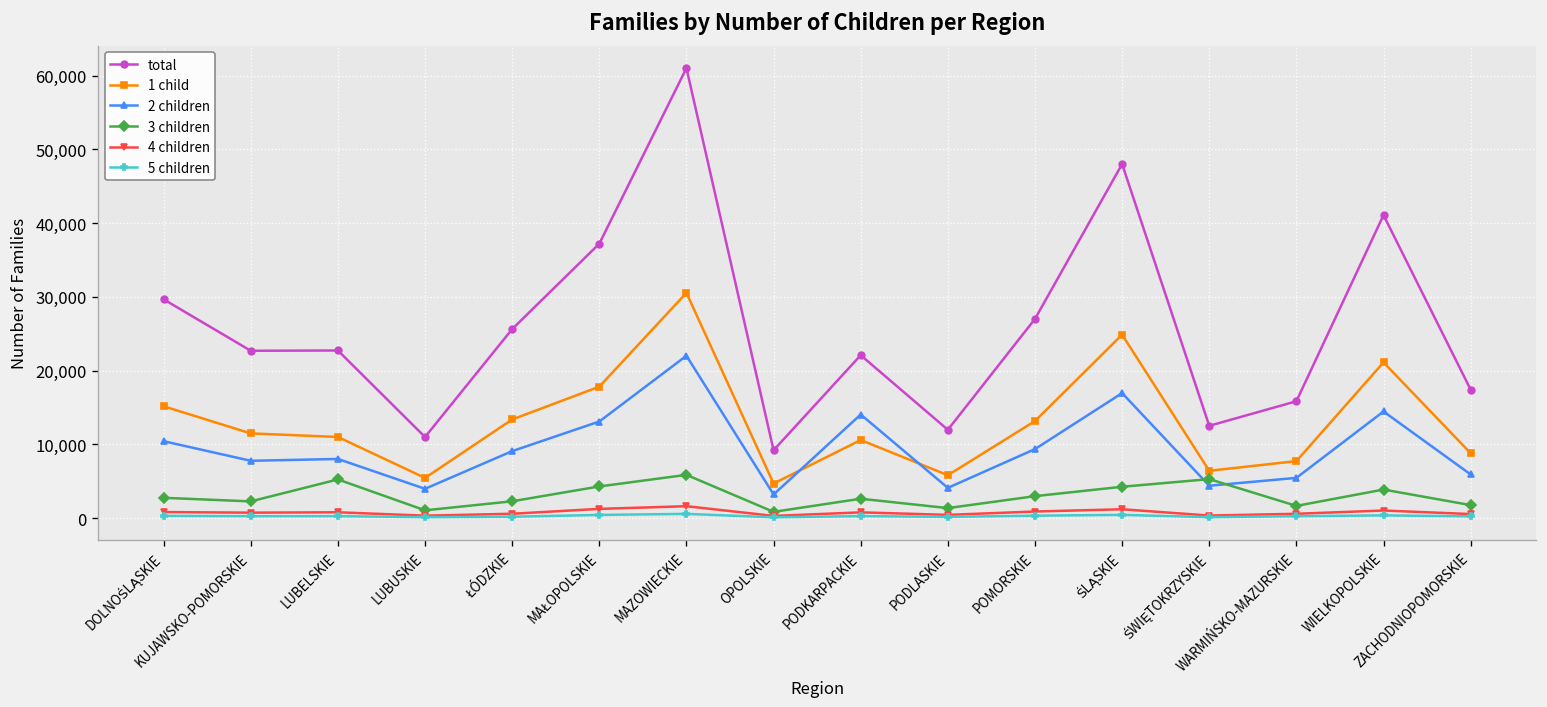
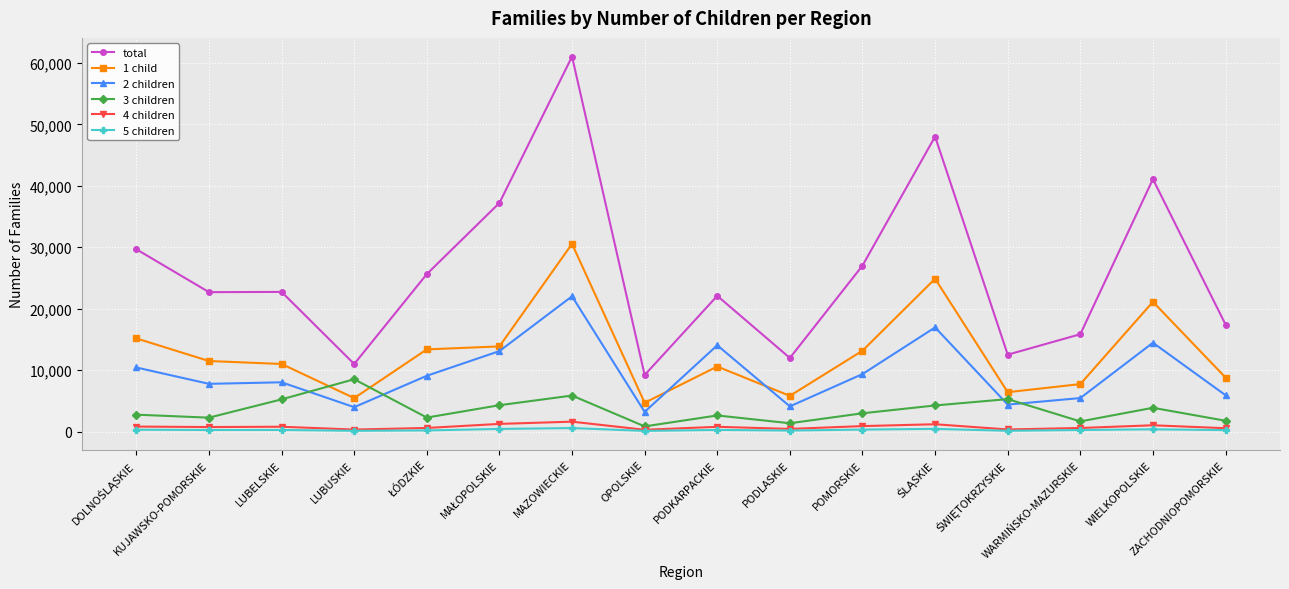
  {
    "total": {
      "DOLNOŚLĄSKIE": "30,000",
      "KUJAWSKO-POMORSKIE": "23,000",
      "LUBELSKIE": "23,000",
      "LUBUSKIE": "11,000",
      "ŁÓDZKIE": "26,000",
      "MAŁOPOLSKIE": "37,000",
      "MAZOWIECKIE": "61,000",
      "OPOLSKIE": "9,000",
      "PODKARPACKIE": "22,000",
      "PODLASKIE": "12,000",
      "POMORSKIE": "27,000",
      "ŚLĄSKIE": "48,000",
      "ŚWIĘTOKRZYSKIE": "13,000",
      "WARMIŃSKO-MAZURSKIE": "16,000",
      "WIELKOPOLSKIE": "41,000",
      "ZACHODNIOPOMORSKIE": "17,000"
    },
    "1 child": {
      "DOLNOŚLĄSKIE": "15,000",
      "KUJAWSKO-POMORSKIE": "11,000",
      "LUBELSKIE": "11,000",
      "LUBUSKIE": "5,000",
      "ŁÓDZKIE": "13,000",
-     "MAŁOPOLSKIE": "18,000",
+     "MAŁOPOLSKIE": "14,000",
      "MAZOWIECKIE": "31,000",
      "OPOLSKIE": "5,000",
      "PODKARPACKIE": "11,000",
      "PODLASKIE": "6,000",
      "POMORSKIE": "13,000",
      "ŚLĄSKIE": "25,000",
      "ŚWIĘTOKRZYSKIE": "6,000",
      "WARMIŃSKO-MAZURSKIE": "8,000",
      "WIELKOPOLSKIE": "21,000",
      "ZACHODNIOPOMORSKIE": "9,000"
    },
    "2 children": {
      "DOLNOŚLĄSKIE": "10,000",
      "KUJAWSKO-POMORSKIE": "8,000",
      "LUBELSKIE": "8,000",
      "LUBUSKIE": "4,000",
      "ŁÓDZKIE": "9,000",
      "MAŁOPOLSKIE": "13,000",
      "MAZOWIECKIE": "22,000",
      "OPOLSKIE": "3,000",
      "PODKARPACKIE": "14,000",
      "PODLASKIE": "4,000",
      "POMORSKIE": "9,000",
      "ŚLĄSKIE": "17,000",
      "ŚWIĘTOKRZYSKIE": "4,000",
      "WARMIŃSKO-MAZURSKIE": "5,000",
      "WIELKOPOLSKIE": "14,000",
      "ZACHODNIOPOMORSKIE": "6,000"
    },
    "3 children": {
      "DOLNOŚLĄSKIE": "3,000",
      "KUJAWSKO-POMORSKIE": "2,000",
      "LUBELSKIE": "5,000",
-     "LUBUSKIE": "1,000",
+     "LUBUSKIE": "9,000",
      "ŁÓDZKIE": "2,000",
      "MAŁOPOLSKIE": "4,000",
      "MAZOWIECKIE": "6,000",
      "OPOLSKIE": "1,000",
      "PODKARPACKIE": "3,000",
      "PODLASKIE": "1,000",
      "POMORSKIE": "3,000",
      "ŚLĄSKIE": "4,000",
      "ŚWIĘTOKRZYSKIE": "5,000",
      "WARMIŃSKO-MAZURSKIE": "2,000",
      "WIELKOPOLSKIE": "4,000",
      "ZACHODNIOPOMORSKIE": "2,000"
    },
    "4 children": {
      "DOLNOŚLĄSKIE": "1,000",
      "KUJAWSKO-POMORSKIE": "1,000",
      "LUBELSKIE": "1,000",
      "MAŁOPOLSKIE": "1,000",
      "MAZOWIECKIE": "2,000",
      "PODKARPACKIE": "1,000",
      "POMORSKIE": "1,000",
      "ŚLĄSKIE": "1,000",
      "WIELKOPOLSKIE": "1,000"
    },
    "5 children": {
      "DOLNOŚLĄSKIE": "0",
      "KUJAWSKO-POMORSKIE": "0",
      "LUBELSKIE": "0",
      "MAŁOPOLSKIE": "0",
      "MAZOWIECKIE": "1,000",
      "PODKARPACKIE": "0",
      "POMORSKIE": "0",
      "ŚLĄSKIE": "0",
      "WIELKOPOLSKIE": "0"
    }
  }
